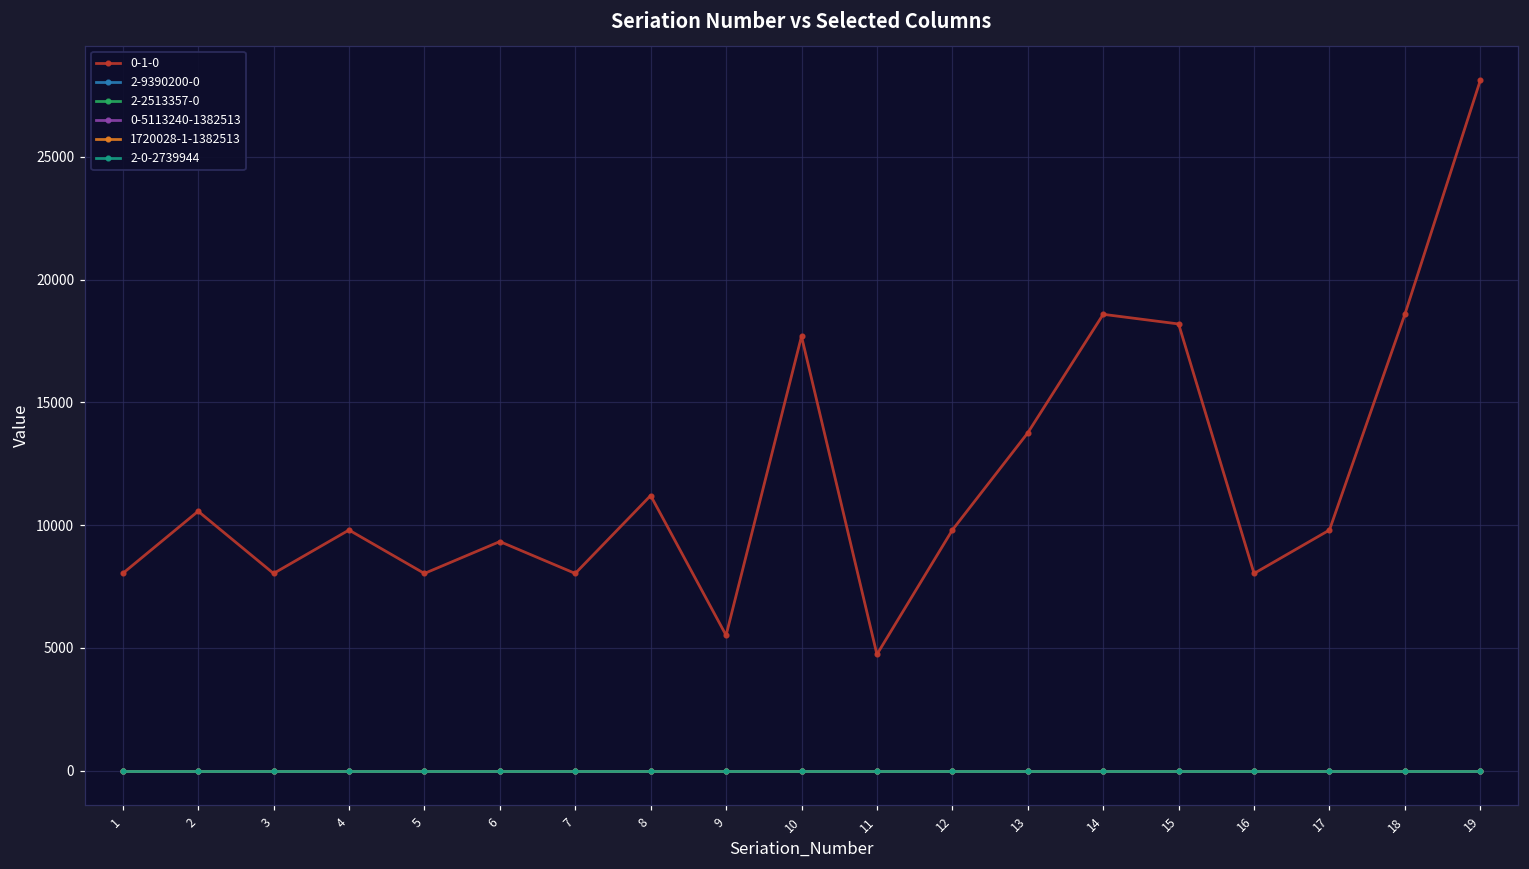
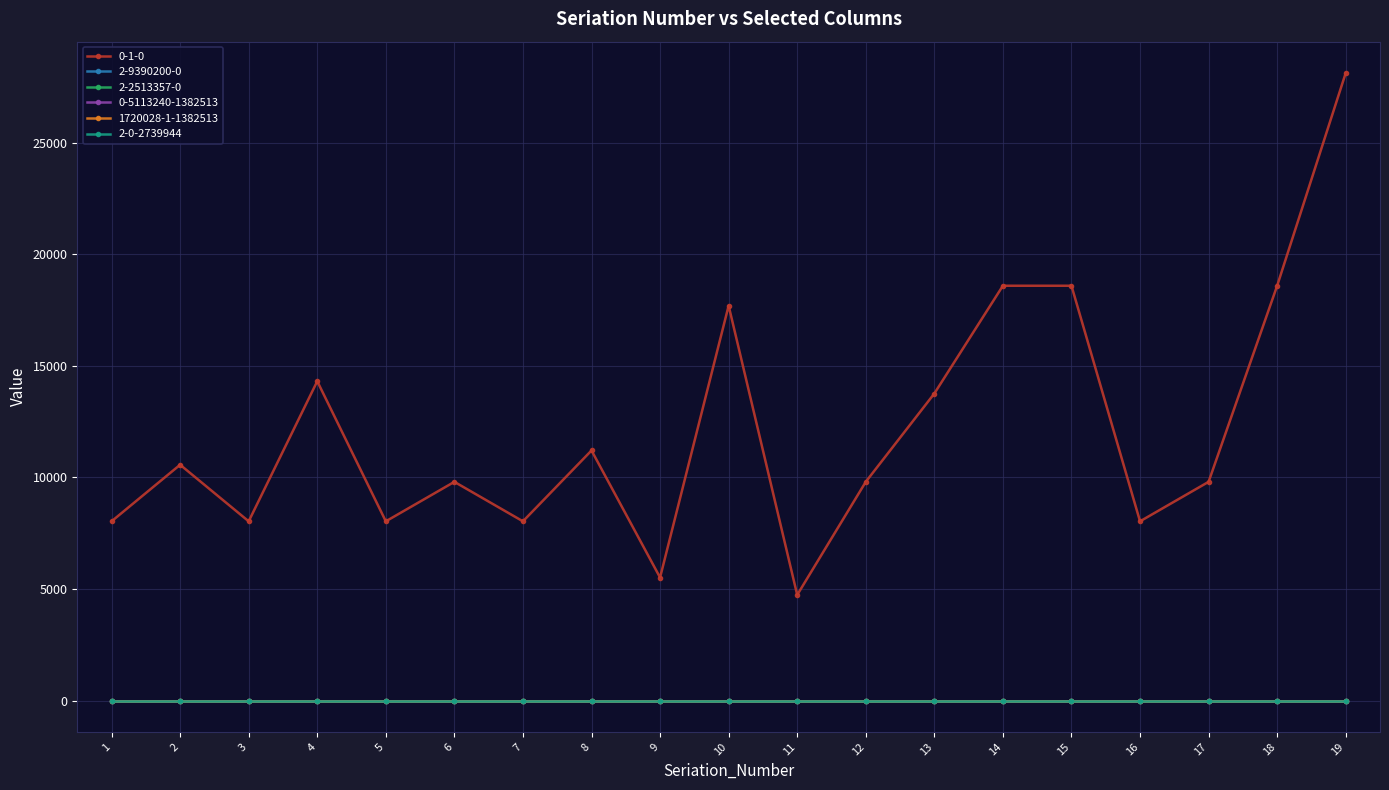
  {
    "0-1-0": {
      "1": 8000,
      "2": 10600,
      "3": 8000,
-     "4": 9800,
+     "4": 14300,
      "5": 8000,
-     "6": 9300,
+     "6": 9800,
      "7": 8000,
      "8": 11200,
      "9": 5500,
      "10": 17700,
      "11": 4700,
      "12": 9800,
      "13": 13800,
      "14": 18600,
-     "15": 18200,
+     "15": 18600,
      "16": 8000,
      "17": 9800,
      "18": 18600,
      "19": 28100
    },
    "2-0-2739944": {
      "1": 0,
      "2": 0,
      "3": 0,
      "4": 0,
      "5": 0,
      "6": 0,
      "7": 0,
      "8": 0,
      "9": 0,
      "10": 0,
      "11": 0,
      "12": 0,
      "13": 0,
      "14": 0,
      "15": 0,
      "16": 0,
      "17": 0,
      "18": 0,
      "19": 0
    }
  }
